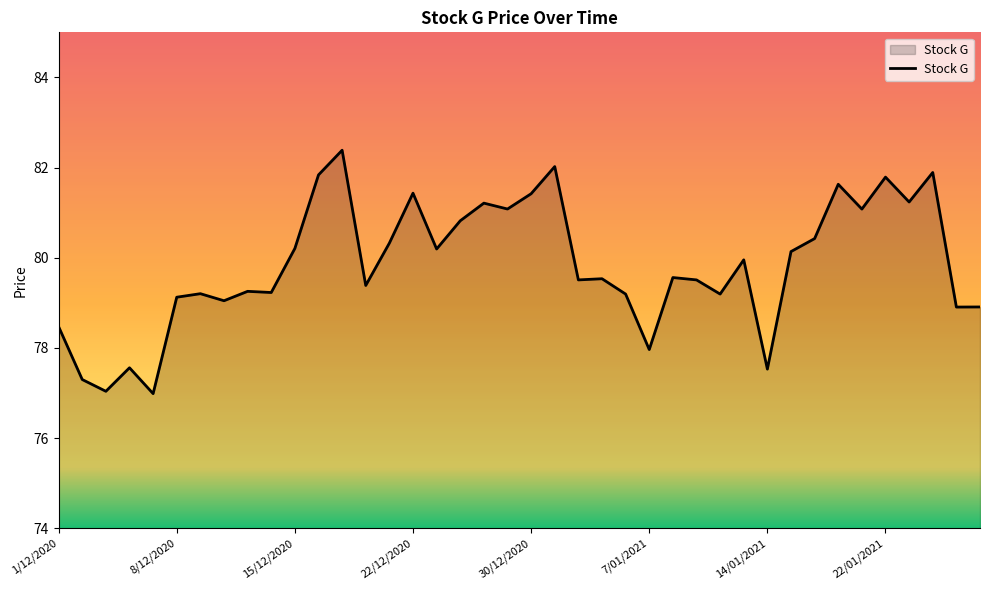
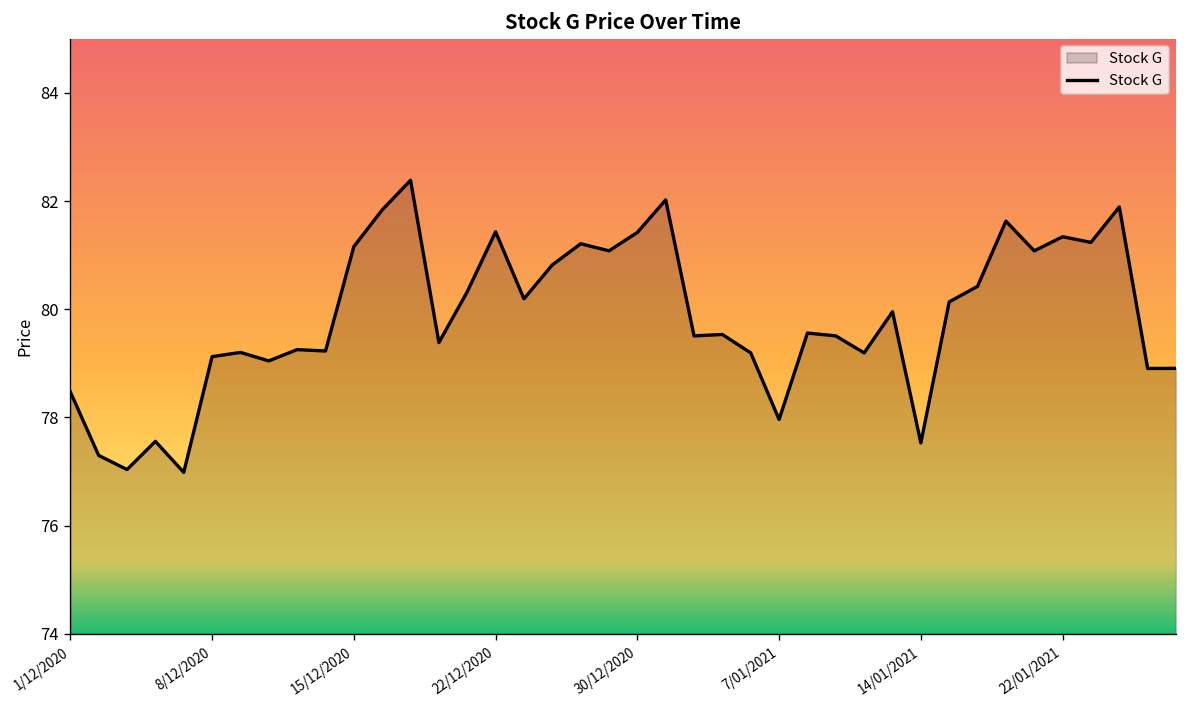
  {
    "1/12/2020": 78.5,
    "8/12/2020": 79.1,
-   "15/12/2020": 80.2,
+   "15/12/2020": 81.2,
    "22/12/2020": 81.4,
    "30/12/2020": 81.4,
    "7/01/2021": 78.0,
    "14/01/2021": 77.5,
-   "22/01/2021": 81.8
+   "22/01/2021": 81.3
  }
